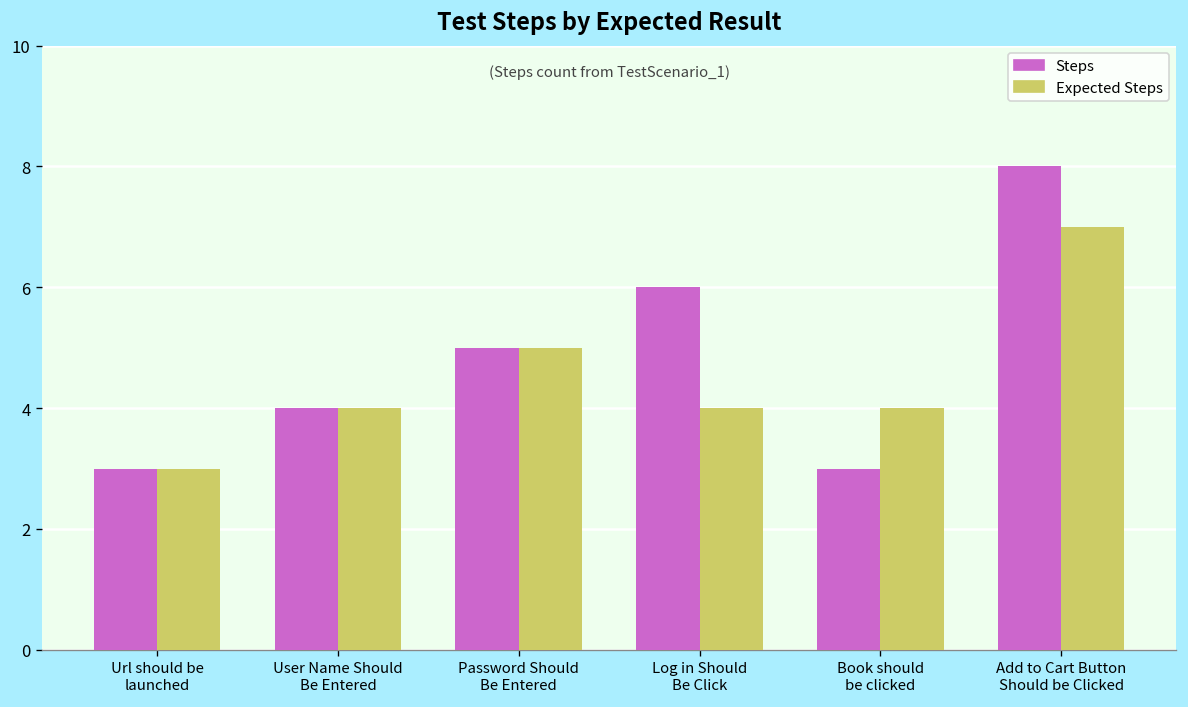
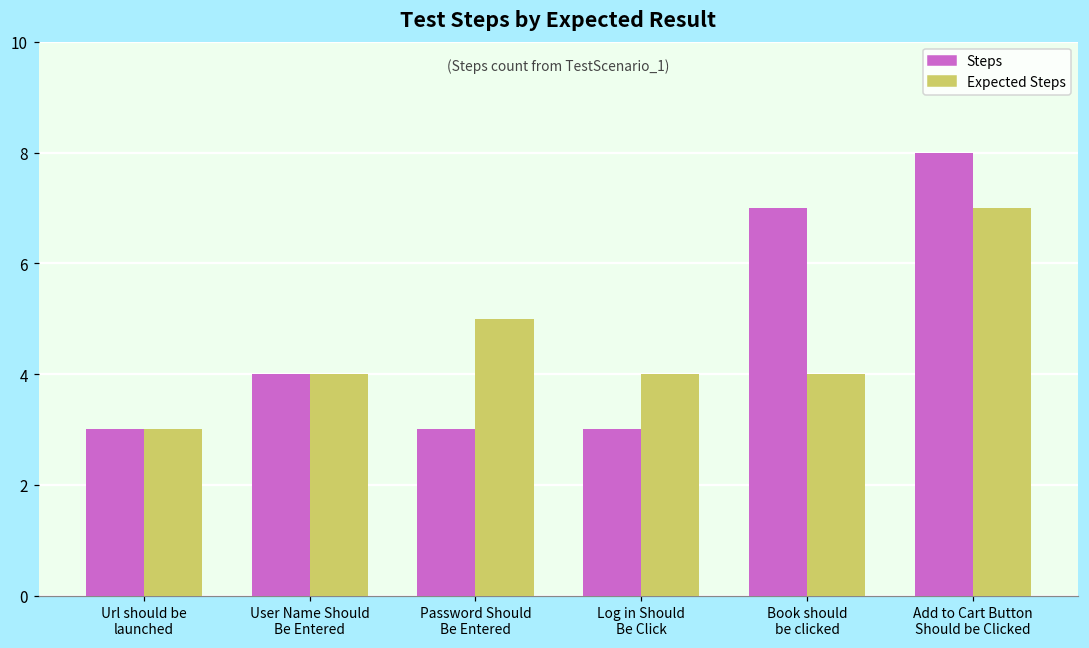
  {
    "Steps": {
      "Url should be launched": 3,
      "User Name Should Be Entered": 4,
-     "Password Should Be Entered": 5,
-     "Log in Should Be Click": 6,
-     "Book should be clicked": 3,
+     "Password Should Be Entered": 3,
+     "Log in Should Be Click": 3,
+     "Book should be clicked": 7,
      "Add to Cart Button Should be Clicked": 8
    },
    "Expected Steps": {
      "Url should be launched": 3,
      "User Name Should Be Entered": 4,
      "Password Should Be Entered": 5,
      "Log in Should Be Click": 4,
      "Book should be clicked": 4,
      "Add to Cart Button Should be Clicked": 7
    }
  }
